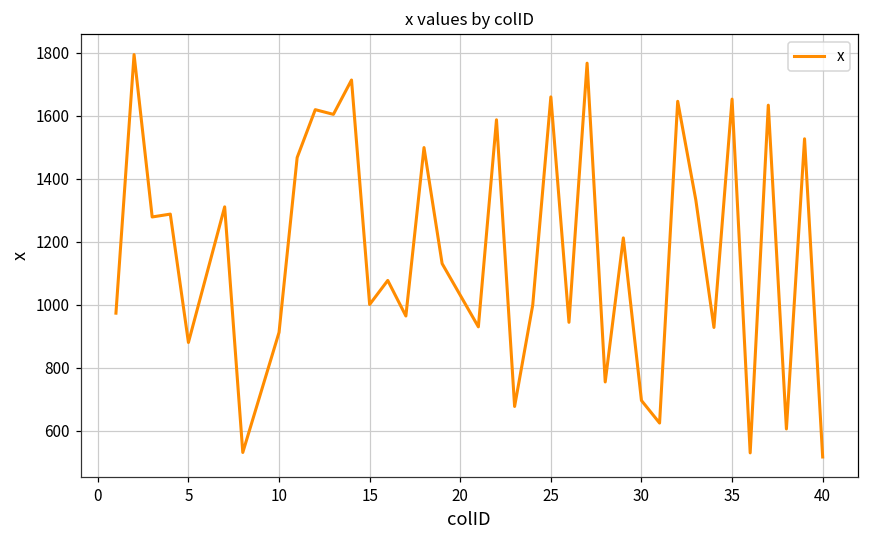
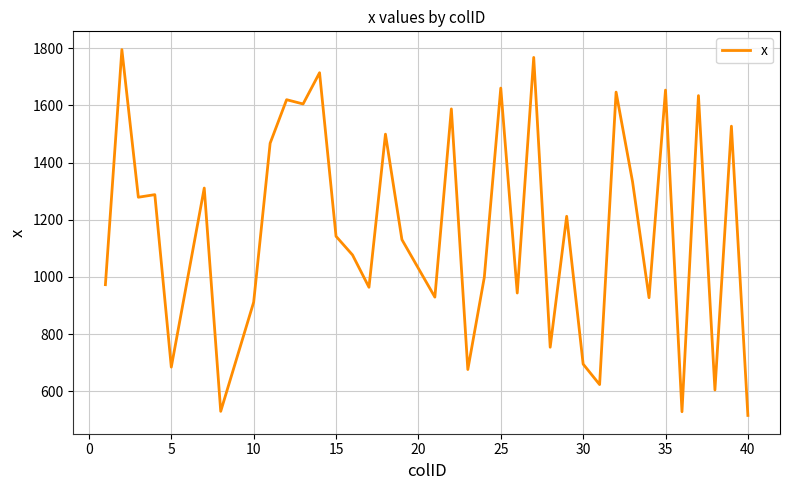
  {
-   "5": 880,
+   "5": 680,
    "10": 910,
-   "15": 1000,
+   "15": 1140,
    "25": 1660,
    "30": 700,
    "35": 1650,
    "40": 520
  }
